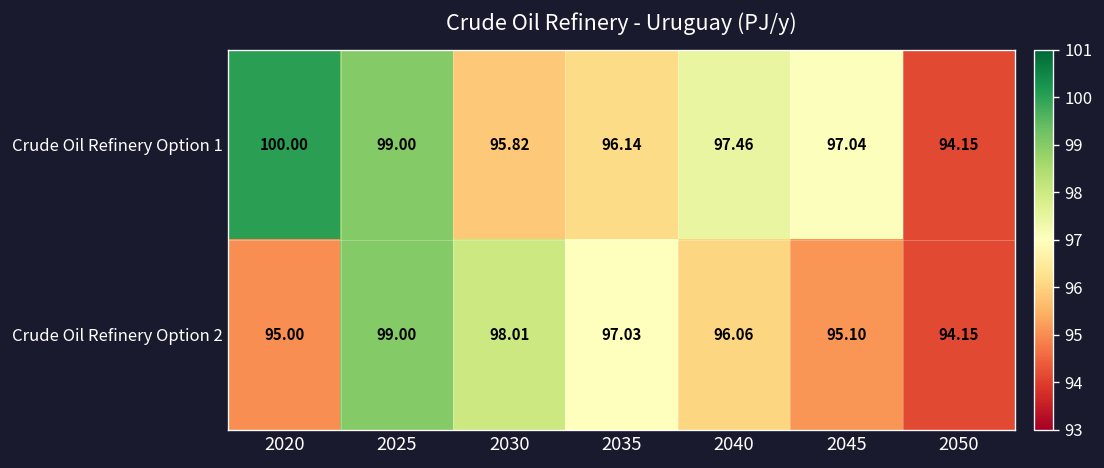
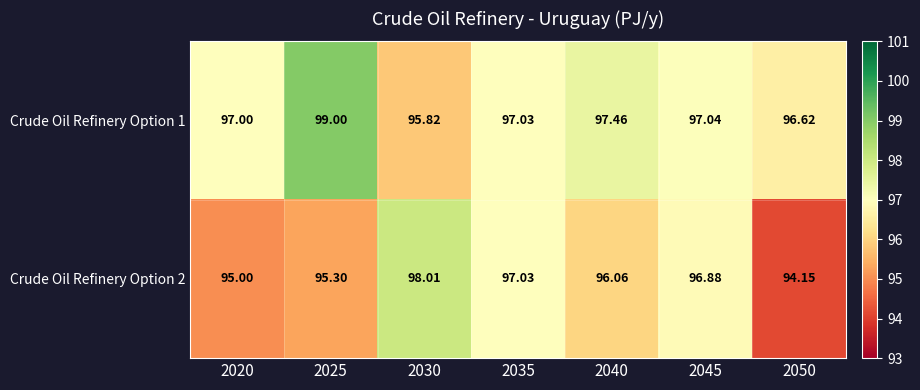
  {
    "Crude Oil Refinery Option 1": {
-     "2020": 100.00,
+     "2020": 97.00,
      "2025": 99.00,
      "2030": 95.82,
-     "2035": 96.14,
+     "2035": 97.03,
      "2040": 97.46,
      "2045": 97.04,
-     "2050": 94.15
+     "2050": 96.62
    },
    "Crude Oil Refinery Option 2": {
      "2020": 95.00,
-     "2025": 99.00,
+     "2025": 95.30,
      "2030": 98.01,
      "2035": 97.03,
      "2040": 96.06,
-     "2045": 95.10,
+     "2045": 96.88,
      "2050": 94.15
    }
  }
